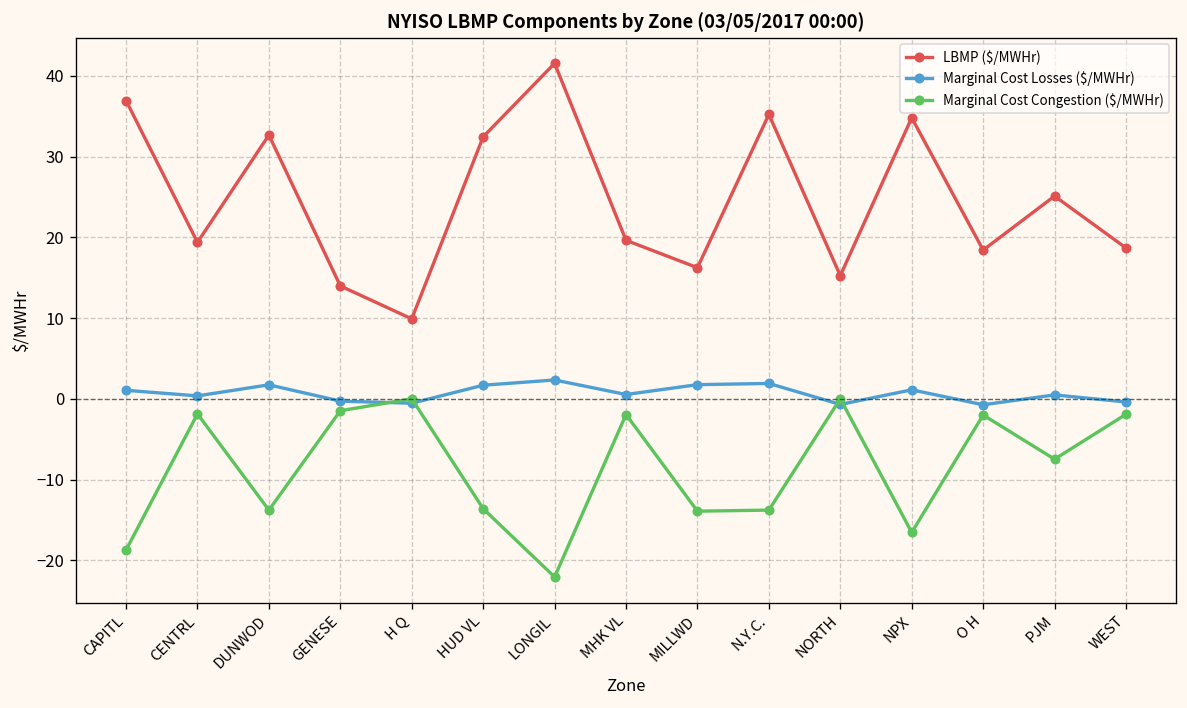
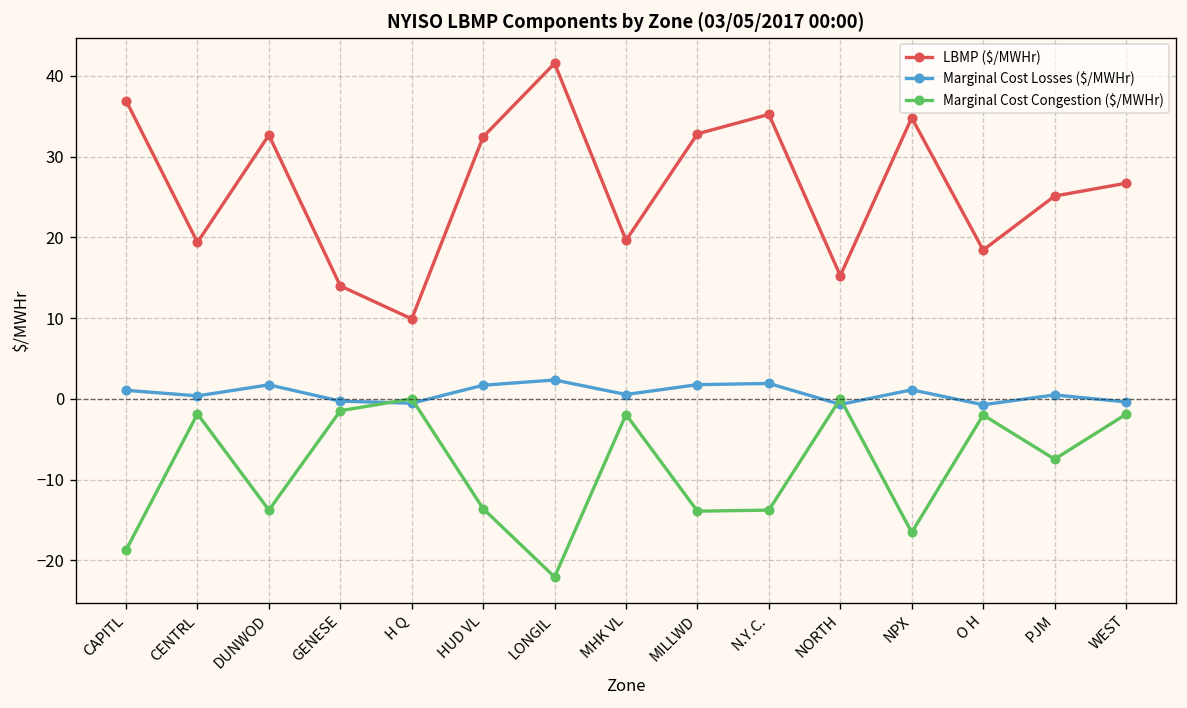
  {
    "LBMP ($/MWHr)": {
      "CAPITL": 37,
      "CENTRL": 19,
      "DUNWOD": 33,
      "GENESE": 14,
      "H Q": 10,
      "HUD VL": 32,
      "LONGIL": 42,
      "MHK VL": 20,
-     "MILLWD": 16,
+     "MILLWD": 33,
      "N.Y.C.": 35,
      "NORTH": 15,
      "NPX": 35,
      "O H": 18,
      "PJM": 25,
-     "WEST": 19
+     "WEST": 27
    },
    "Marginal Cost Losses ($/MWHr)": {
      "CAPITL": 1,
      "CENTRL": 0,
      "DUNWOD": 2,
      "GENESE": 0,
      "H Q": -1,
      "HUD VL": 2,
      "LONGIL": 2,
      "MHK VL": 1,
      "MILLWD": 2,
      "N.Y.C.": 2,
      "NORTH": -1,
      "NPX": 1,
      "O H": -1,
      "PJM": 0,
      "WEST": 0
    },
    "Marginal Cost Congestion ($/MWHr)": {
      "CAPITL": -19,
      "CENTRL": -2,
      "DUNWOD": -14,
      "GENESE": -1,
      "H Q": 0,
      "HUD VL": -14,
      "LONGIL": -22,
      "MHK VL": -2,
      "MILLWD": -14,
      "N.Y.C.": -14,
      "NORTH": 0,
      "NPX": -17,
      "O H": -2,
      "PJM": -7,
      "WEST": -2
    }
  }
